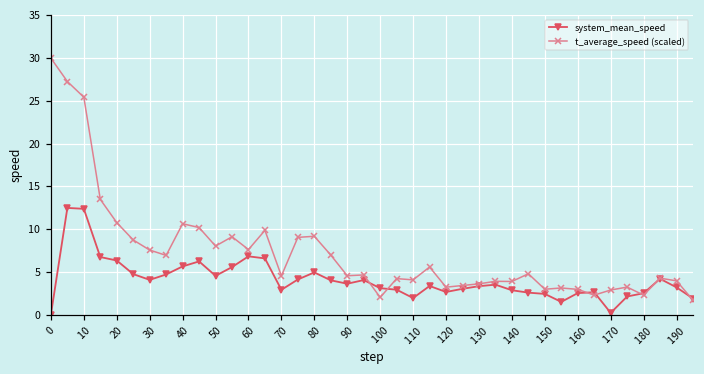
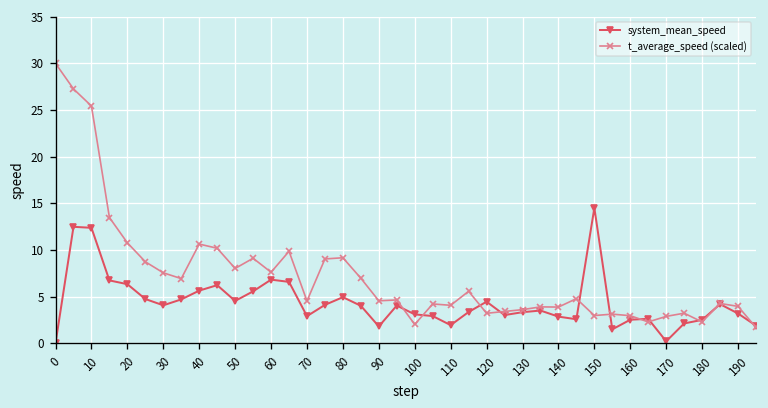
  {
    "system_mean_speed": {
      "0": 0,
      "10": 12,
      "20": 6,
      "30": 4,
      "40": 6,
      "50": 5,
      "60": 7,
      "70": 3,
      "80": 5,
-     "90": 4,
+     "90": 2,
      "100": 3,
      "110": 2,
-     "120": 3,
+     "120": 4,
      "140": 3,
-     "150": 2,
+     "150": 15,
      "160": 3,
      "170": 0,
      "190": 3
    },
    "t_average_speed (scaled)": {
      "0": 30,
      "10": 25,
      "20": 11,
      "30": 8,
      "40": 11,
      "50": 8,
      "60": 8,
      "70": 5,
      "80": 9,
      "90": 5,
      "100": 2,
      "110": 4,
      "120": 3,
      "140": 4,
      "150": 3,
      "160": 3,
      "170": 3,
      "190": 4
    }
  }
